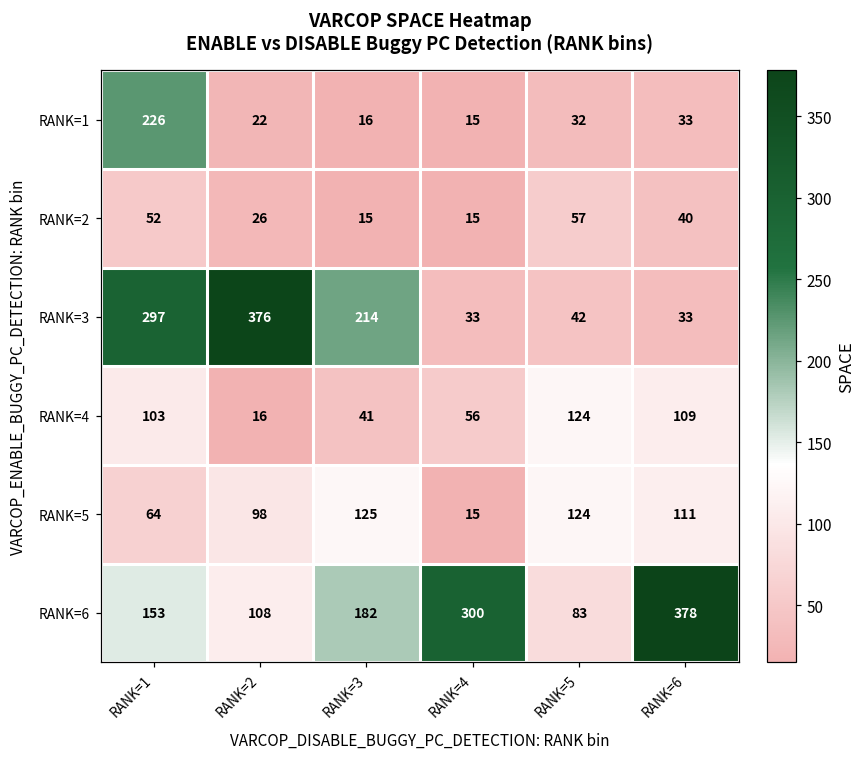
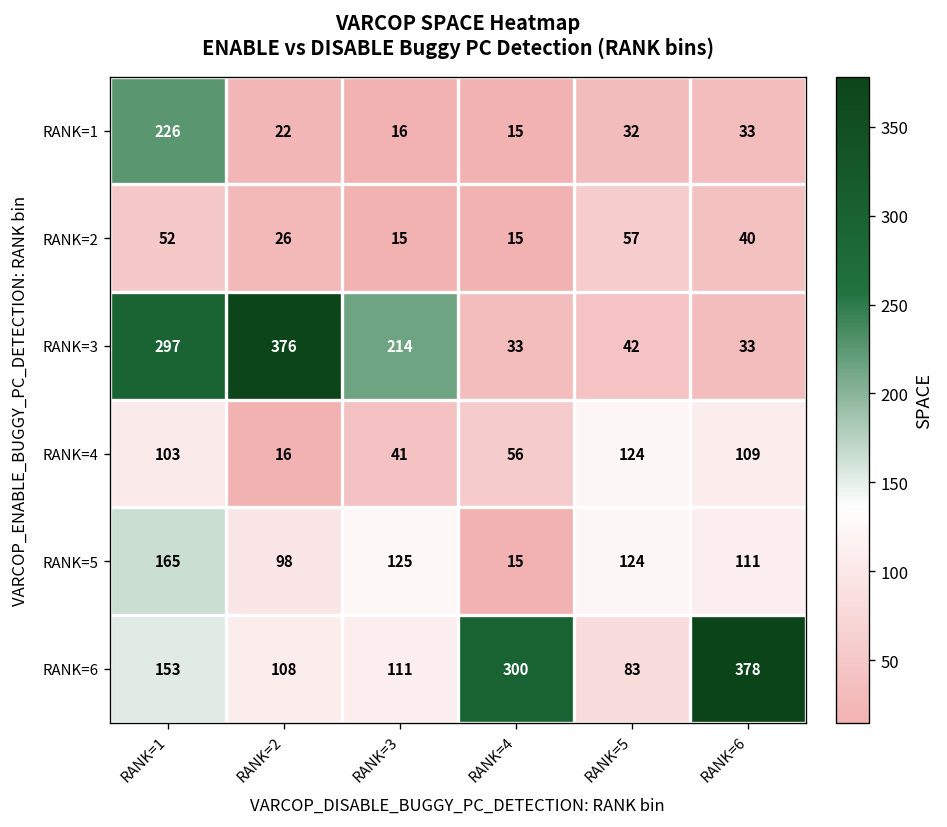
  {
    "RANK=1": {
      "RANK=1": 226,
      "RANK=2": 22,
      "RANK=3": 16,
      "RANK=4": 15,
      "RANK=5": 32,
      "RANK=6": 33
    },
    "RANK=2": {
      "RANK=1": 52,
      "RANK=2": 26,
      "RANK=3": 15,
      "RANK=4": 15,
      "RANK=5": 57,
      "RANK=6": 40
    },
    "RANK=3": {
      "RANK=1": 297,
      "RANK=2": 376,
      "RANK=3": 214,
      "RANK=4": 33,
      "RANK=5": 42,
      "RANK=6": 33
    },
    "RANK=4": {
      "RANK=1": 103,
      "RANK=2": 16,
      "RANK=3": 41,
      "RANK=4": 56,
      "RANK=5": 124,
      "RANK=6": 109
    },
    "RANK=5": {
-     "RANK=1": 64,
+     "RANK=1": 165,
      "RANK=2": 98,
      "RANK=3": 125,
      "RANK=4": 15,
      "RANK=5": 124,
      "RANK=6": 111
    },
    "RANK=6": {
      "RANK=1": 153,
      "RANK=2": 108,
-     "RANK=3": 182,
+     "RANK=3": 111,
      "RANK=4": 300,
      "RANK=5": 83,
      "RANK=6": 378
    }
  }
